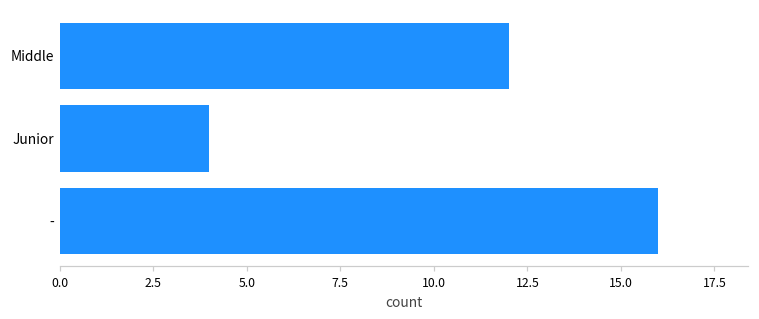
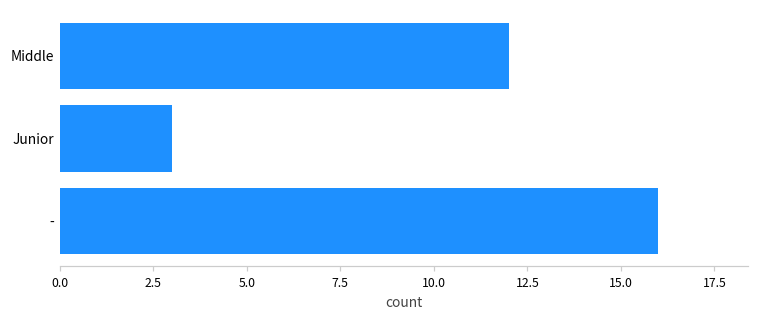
  {
    "Middle": 12,
-   "Junior": 4,
+   "Junior": 3,
    "-": 16
  }
